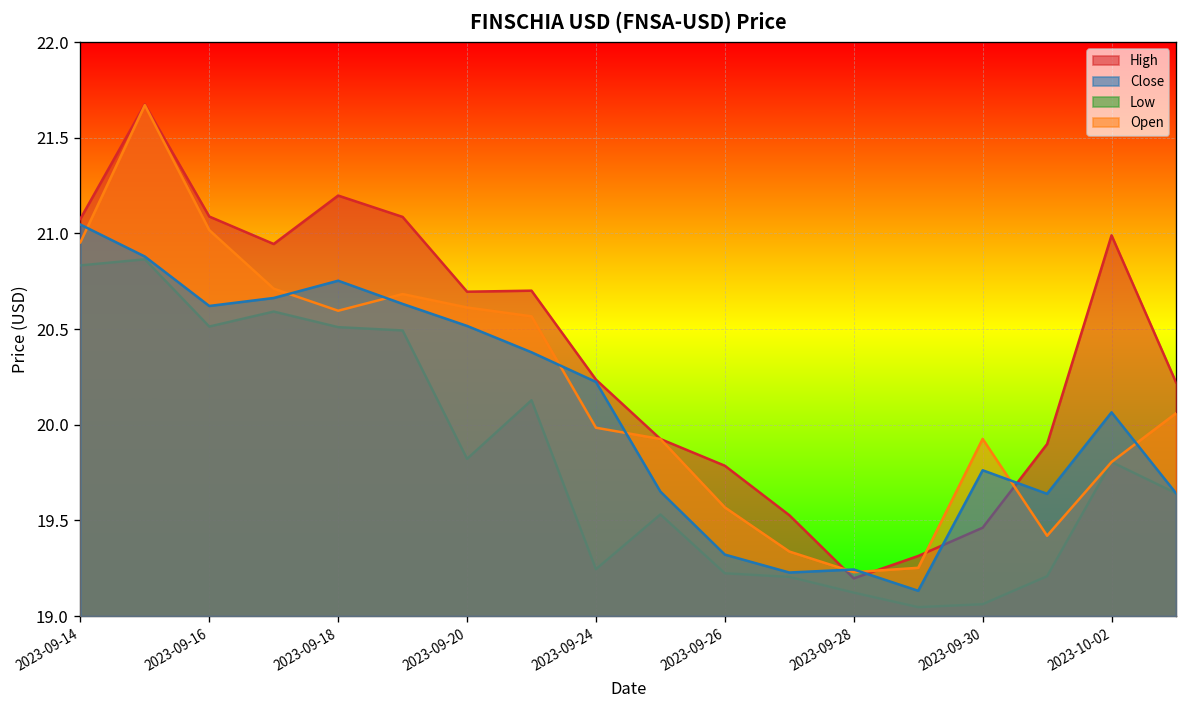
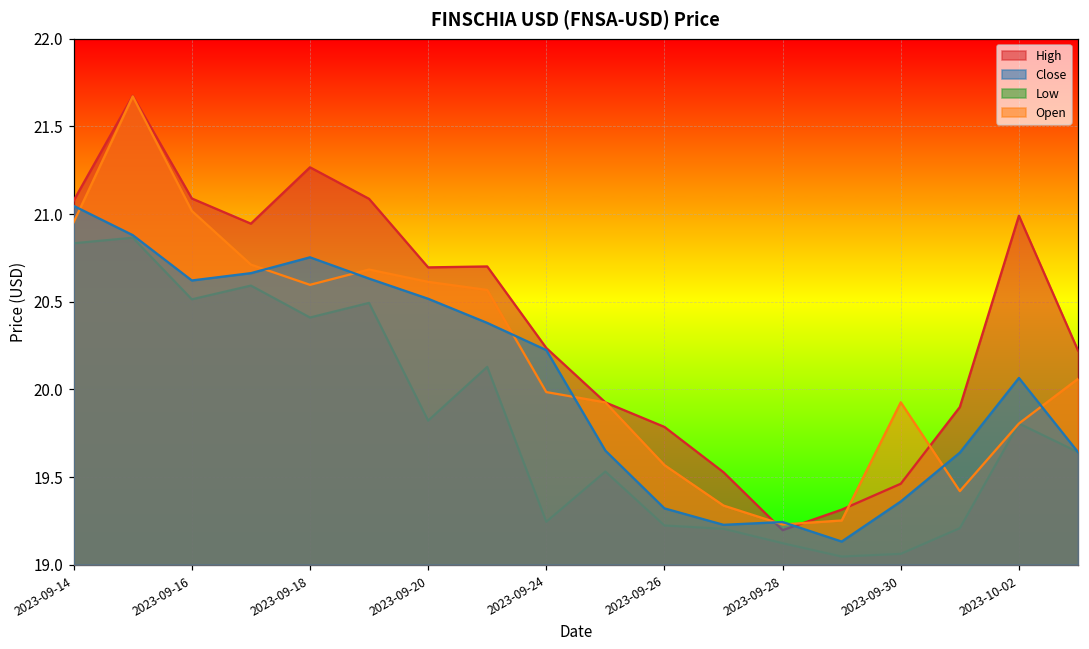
  {
    "High": {
      "2023-09-14": 21.08,
      "2023-09-16": 21.09,
-     "2023-09-18": 21.20,
+     "2023-09-18": 21.27,
      "2023-09-20": 20.70,
      "2023-09-26": 19.79,
      "2023-09-28": 19.20,
      "2023-09-30": 19.46,
      "2023-10-02": 20.99
    },
    "Close": {
      "2023-09-14": 21.05,
      "2023-09-16": 20.62,
      "2023-09-18": 20.75,
      "2023-09-20": 20.52,
      "2023-09-26": 19.32,
-     "2023-09-30": 19.76,
+     "2023-09-30": 19.36,
      "2023-10-02": 20.07
    },
    "Low": {
      "2023-09-14": 20.83,
      "2023-09-16": 20.51,
-     "2023-09-18": 20.51,
+     "2023-09-18": 20.41,
      "2023-09-20": 19.82,
      "2023-09-24": 19.24,
      "2023-09-26": 19.22,
      "2023-09-28": 19.12,
      "2023-09-30": 19.06
    },
    "Open": {
      "2023-09-14": 20.95,
      "2023-09-16": 21.02,
      "2023-09-18": 20.60,
      "2023-09-20": 20.61,
      "2023-09-24": 19.98,
      "2023-09-26": 19.57,
      "2023-09-30": 19.93
    }
  }
